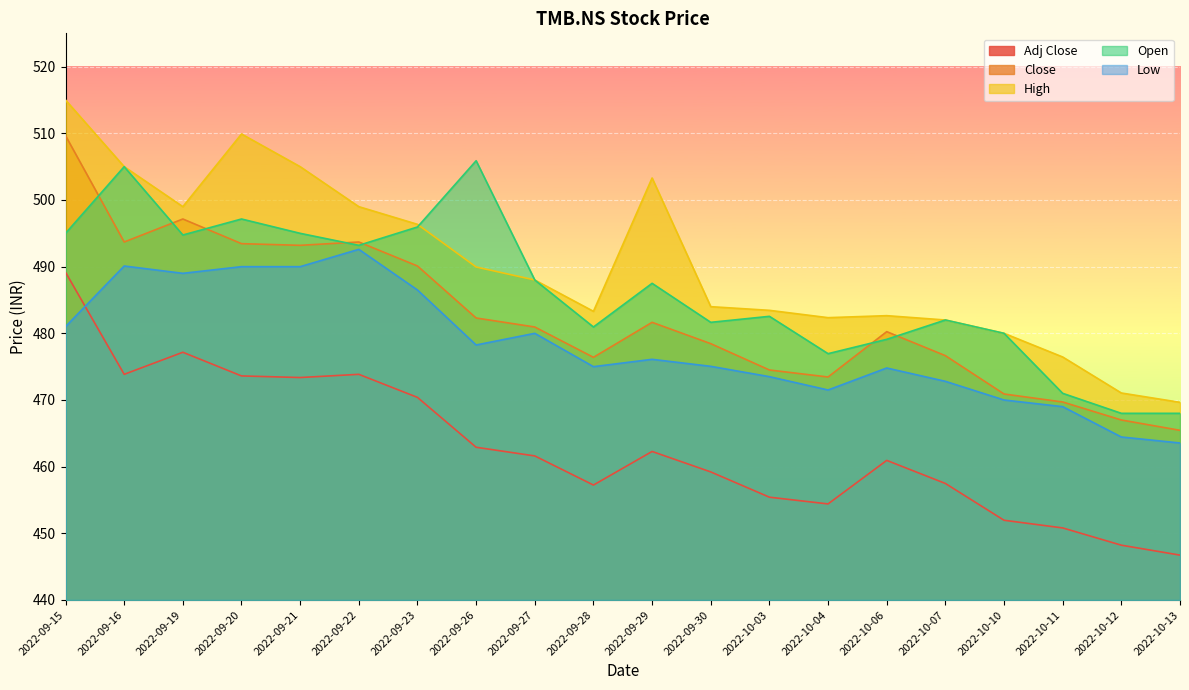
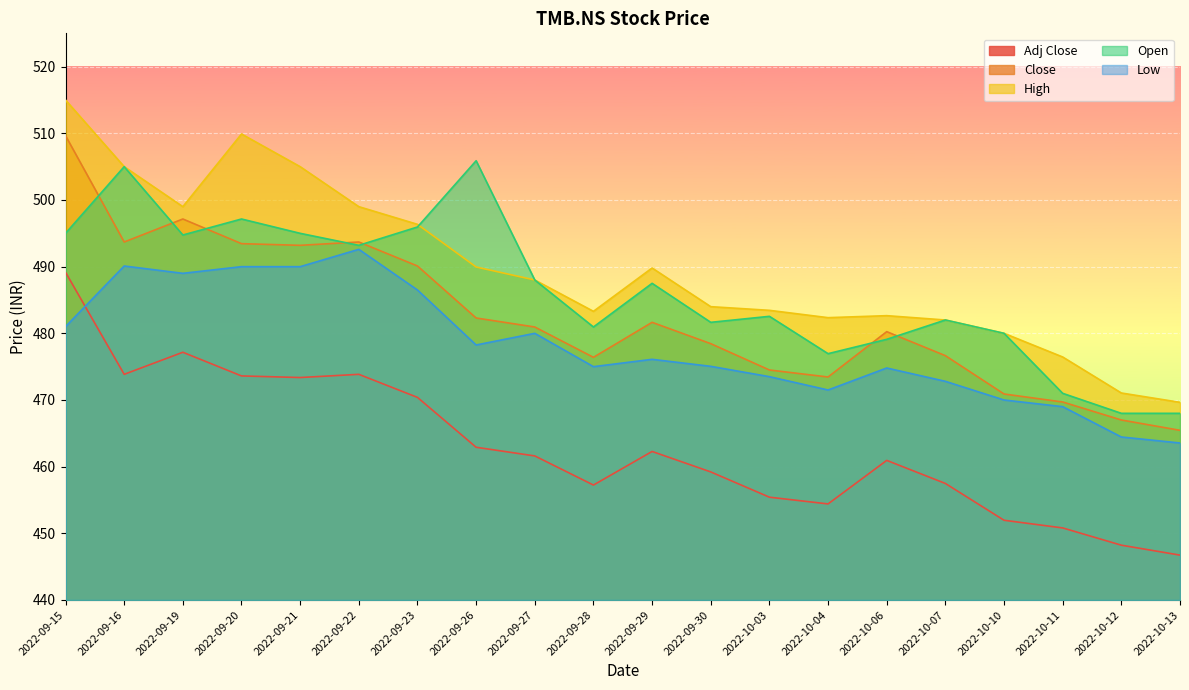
  {
    "High": {
      "2022-09-15": 515,
      "2022-09-19": 499,
      "2022-09-20": 510,
      "2022-09-21": 505,
      "2022-09-22": 499,
      "2022-09-23": 496,
      "2022-09-26": 490,
      "2022-09-28": 483,
-     "2022-09-29": 503,
+     "2022-09-29": 490,
      "2022-09-30": 484,
      "2022-10-03": 483,
      "2022-10-04": 482,
      "2022-10-06": 483,
      "2022-10-11": 476,
      "2022-10-12": 471,
      "2022-10-13": 470
    },
    "Open": {
      "2022-09-15": 495,
      "2022-09-19": 495,
      "2022-09-20": 497,
      "2022-09-21": 495,
      "2022-09-22": 493,
      "2022-09-23": 496,
      "2022-09-26": 506,
      "2022-09-28": 481,
      "2022-09-29": 488,
      "2022-09-30": 482,
      "2022-10-03": 483,
      "2022-10-04": 477,
      "2022-10-06": 479,
      "2022-10-11": 471,
      "2022-10-12": 468,
      "2022-10-13": 468
    },
    "Low": {
      "2022-09-15": 481,
      "2022-09-16": 490,
      "2022-09-19": 489,
      "2022-09-20": 490,
      "2022-09-21": 490,
      "2022-09-22": 493,
      "2022-09-23": 487,
      "2022-09-26": 478,
      "2022-09-27": 480,
      "2022-09-28": 475,
      "2022-09-29": 476,
      "2022-09-30": 475,
      "2022-10-03": 474,
      "2022-10-04": 472,
      "2022-10-06": 475,
      "2022-10-07": 473,
      "2022-10-10": 470,
      "2022-10-11": 469,
      "2022-10-12": 464,
      "2022-10-13": 464
    }
  }
